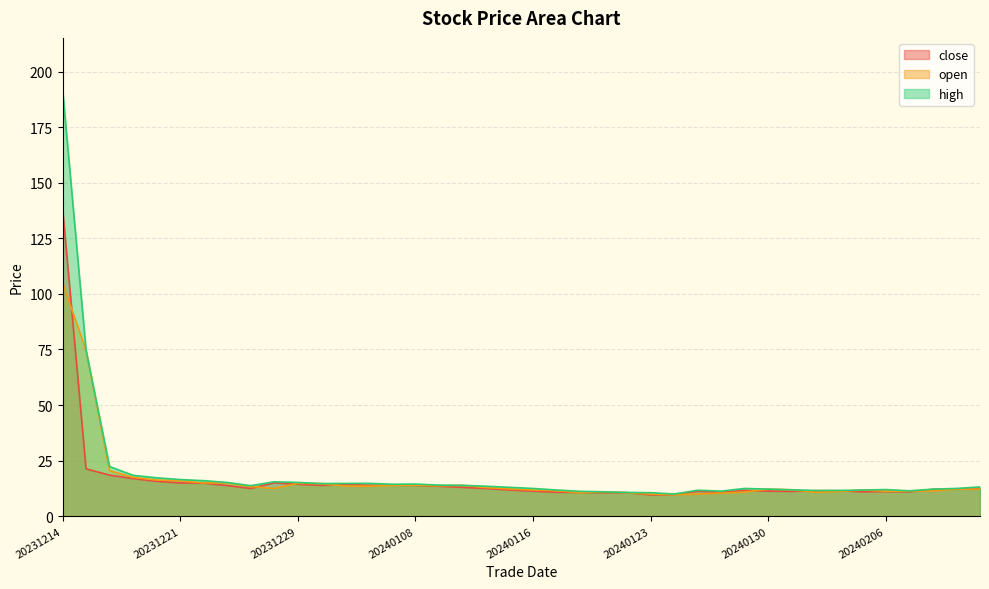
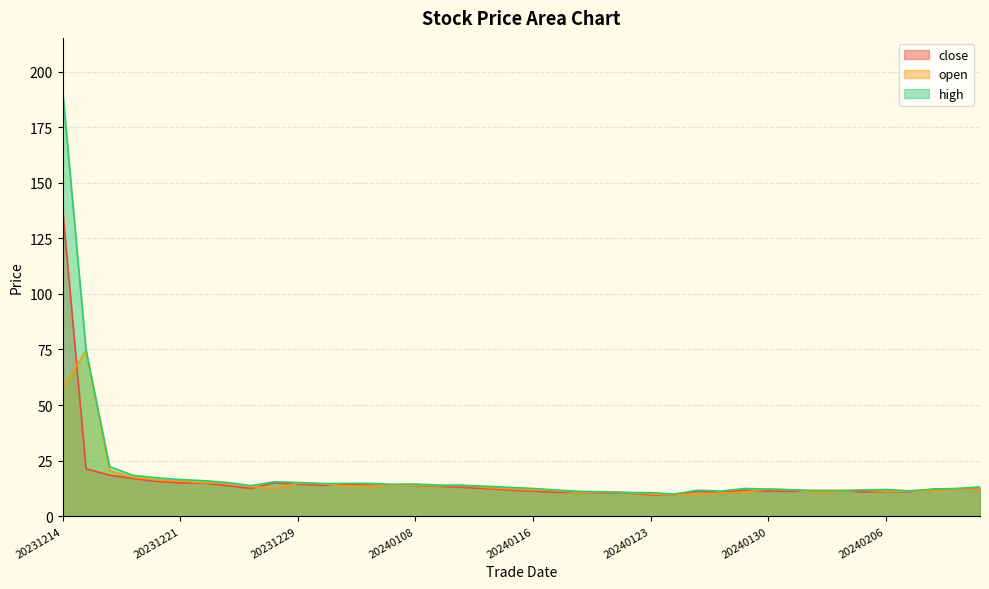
  {
    "close": {
      "20231214": 139
    },
    "open": {
-     "20231214": 105
+     "20231214": 58
    },
    "high": {
      "20231214": 192
    }
  }
